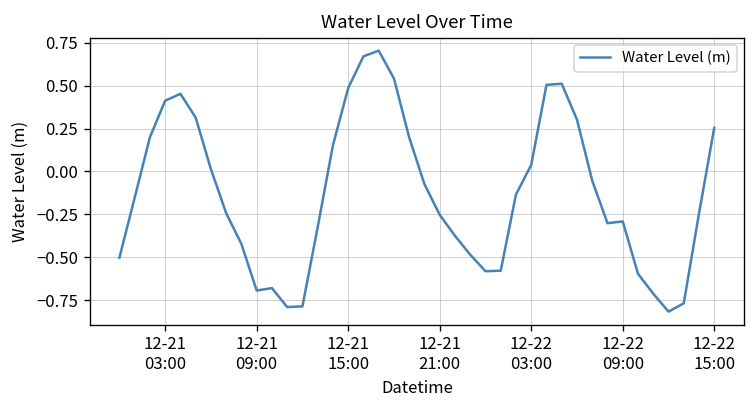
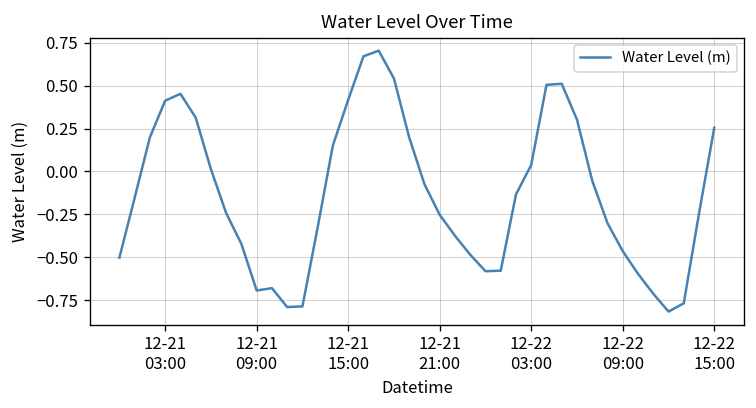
  {
    "12-21 03:00": 0.41,
    "12-21 09:00": -0.69,
-   "12-21 15:00": 0.49,
+   "12-21 15:00": 0.42,
    "12-21 21:00": -0.25,
    "12-22 03:00": 0.04,
-   "12-22 09:00": -0.29,
+   "12-22 09:00": -0.46,
    "12-22 15:00": 0.25
  }
